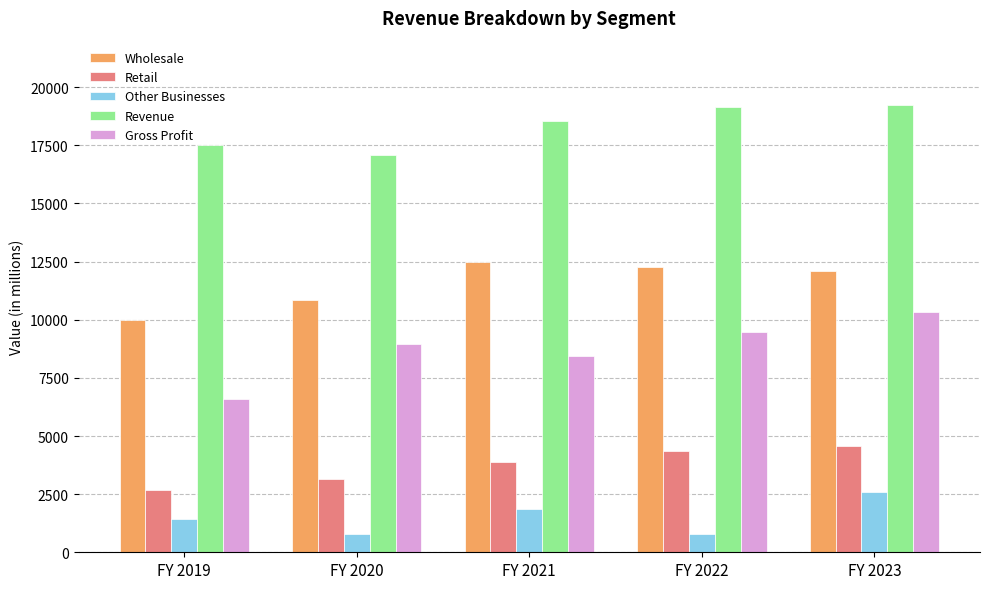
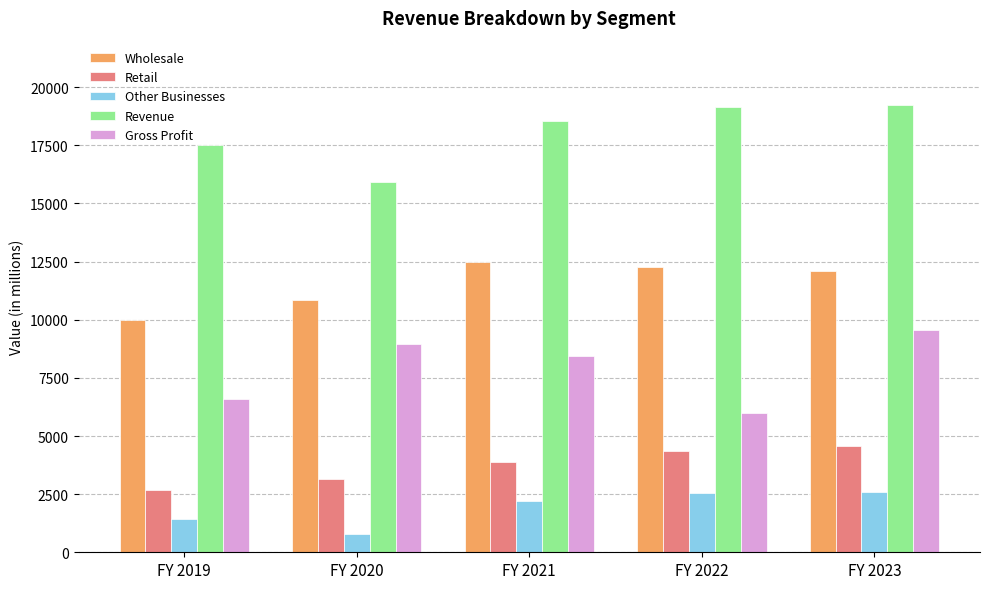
  {
    "Other Businesses": {
      "FY 2019": 1400,
      "FY 2020": 800,
-     "FY 2021": 1800,
-     "FY 2022": 800,
+     "FY 2021": 2200,
+     "FY 2022": 2500,
      "FY 2023": 2600
    },
    "Revenue": {
      "FY 2019": 17500,
-     "FY 2020": 17100,
+     "FY 2020": 15900,
      "FY 2021": 18500,
      "FY 2022": 19100,
      "FY 2023": 19200
    },
    "Gross Profit": {
      "FY 2019": 6600,
      "FY 2020": 8900,
      "FY 2021": 8400,
-     "FY 2022": 9500,
-     "FY 2023": 10300
+     "FY 2022": 6000,
+     "FY 2023": 9600
    }
  }
